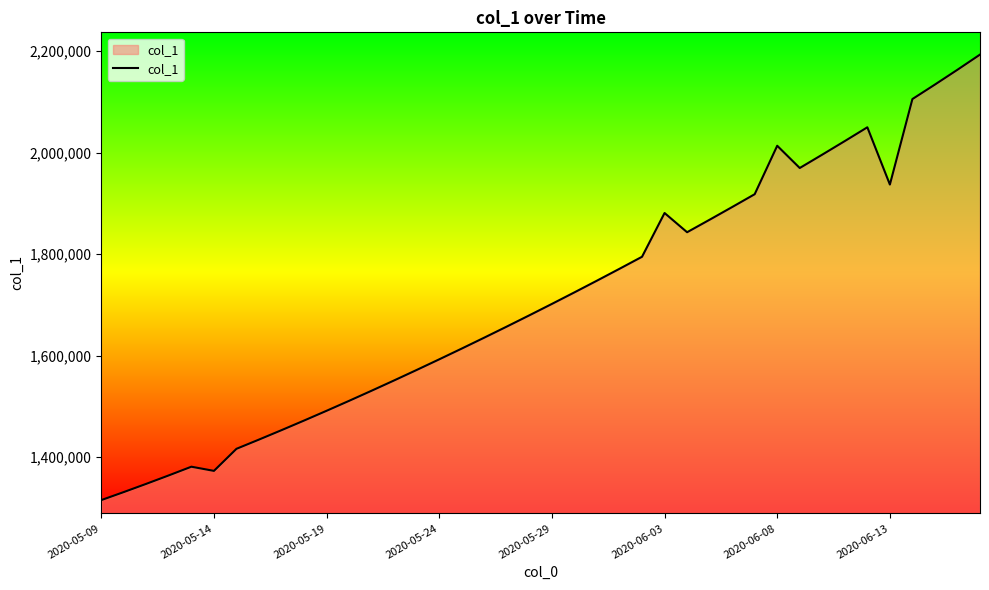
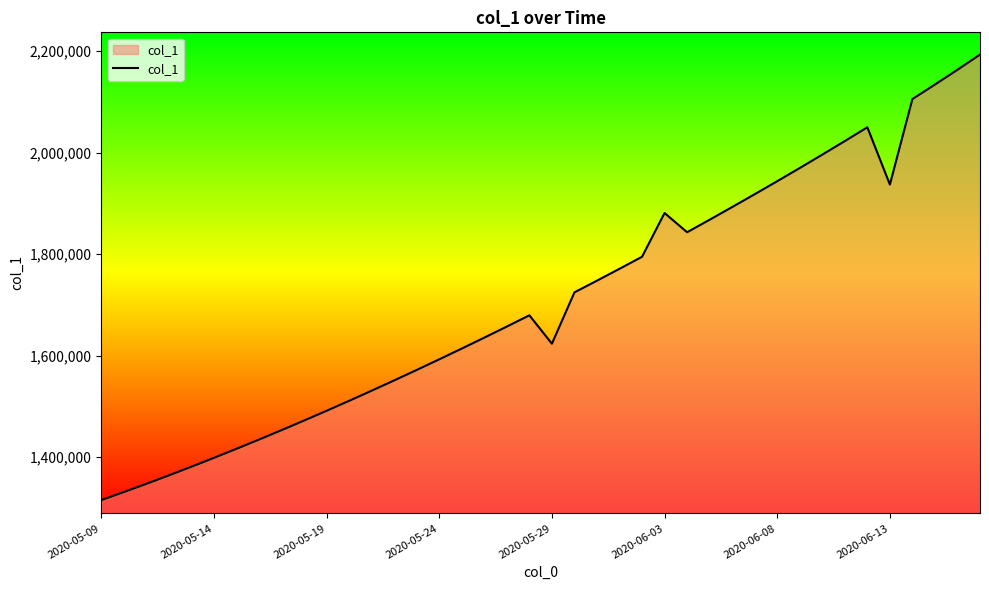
  {
    "2020-05-09": "1,320,000",
-   "2020-05-14": "1,370,000",
+   "2020-05-14": "1,400,000",
    "2020-05-19": "1,490,000",
    "2020-05-24": "1,590,000",
-   "2020-05-29": "1,700,000",
+   "2020-05-29": "1,620,000",
    "2020-06-03": "1,880,000",
-   "2020-06-08": "2,010,000",
+   "2020-06-08": "1,940,000",
    "2020-06-13": "1,940,000"
  }
